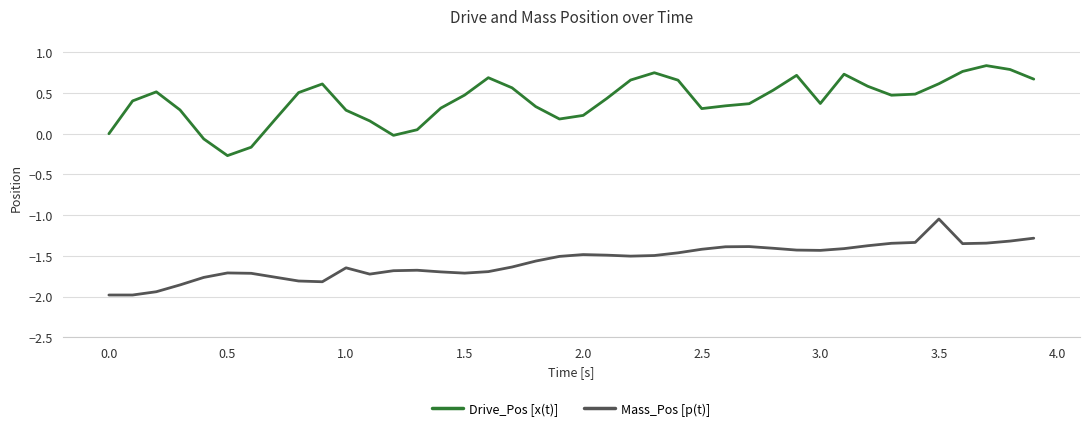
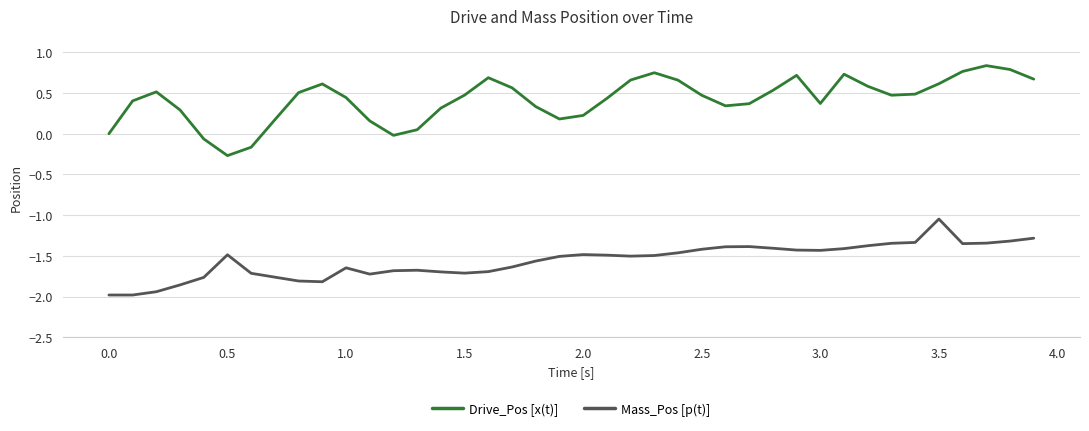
  {
    "Drive_Pos [x(t)]": {
      "0.0": 0.0,
      "0.5": -0.3,
-     "1.0": 0.3,
+     "1.0": 0.4,
      "1.5": 0.5,
      "2.0": 0.2,
-     "2.5": 0.3,
+     "2.5": 0.5,
      "3.0": 0.4,
      "3.5": 0.6
    },
    "Mass_Pos [p(t)]": {
      "0.0": -2.0,
-     "0.5": -1.7,
+     "0.5": -1.5,
      "1.0": -1.6,
      "1.5": -1.7,
      "2.0": -1.5,
      "2.5": -1.4,
      "3.0": -1.4,
      "3.5": -1.0
    }
  }
